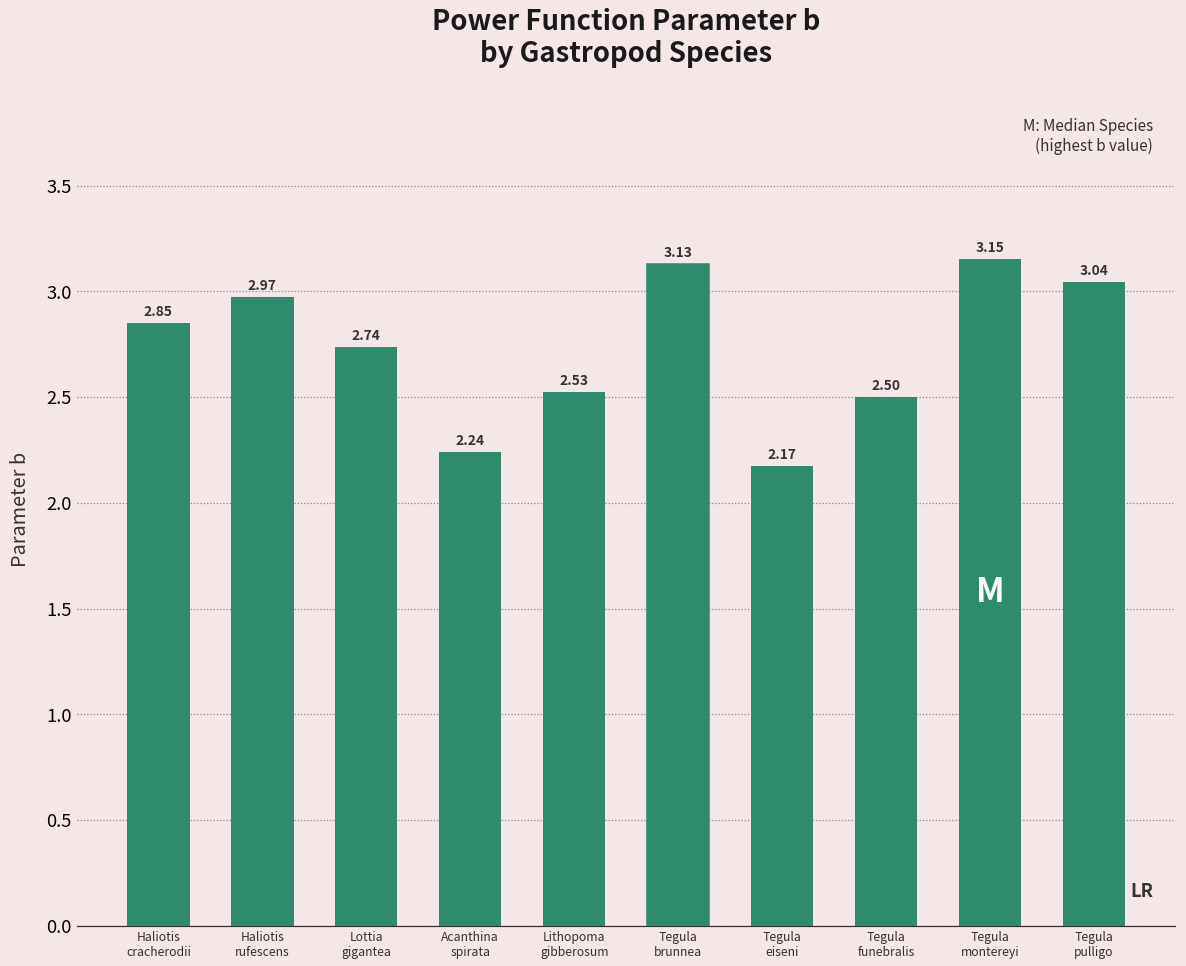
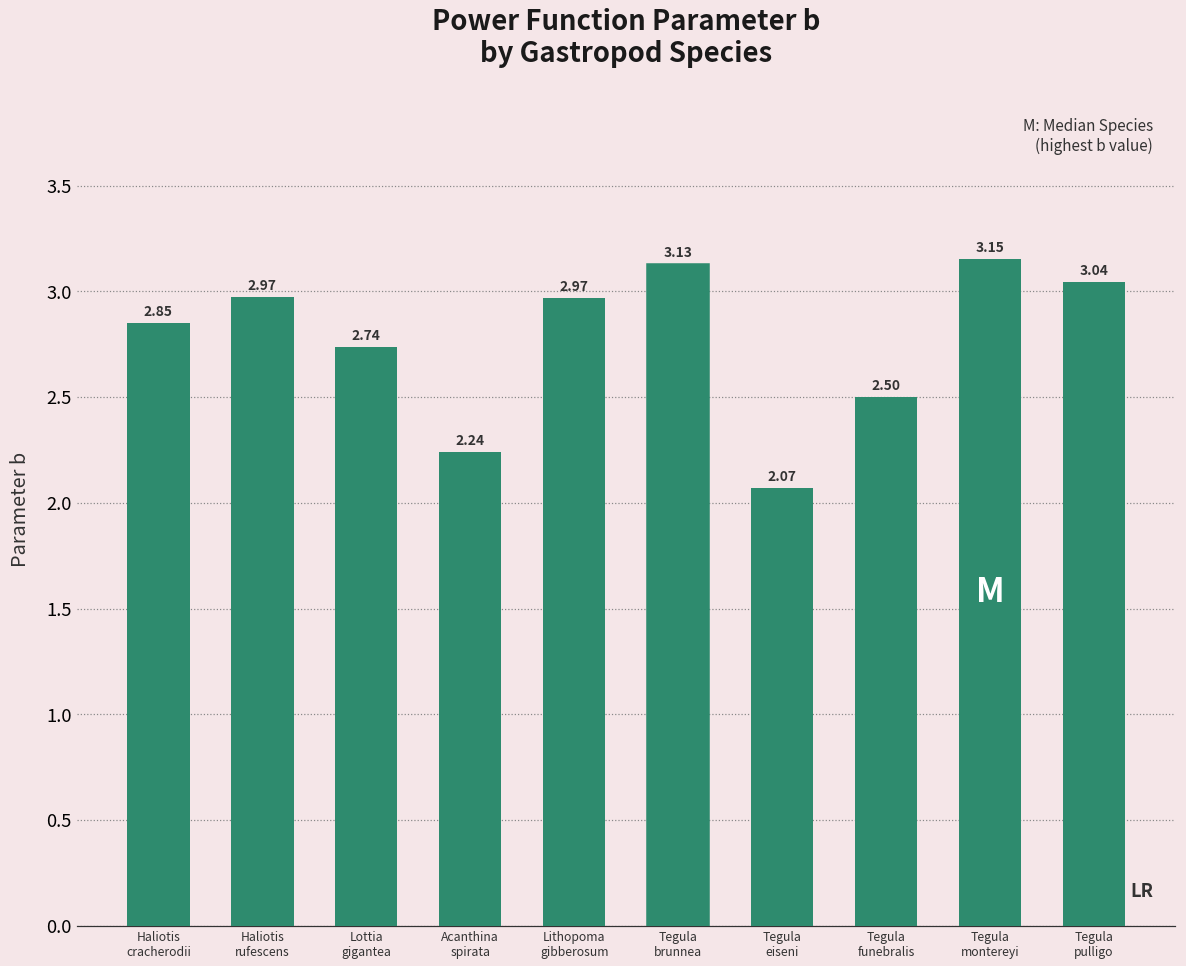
  {
    "Haliotis cracherodii": 2.85,
    "Haliotis rufescens": 2.97,
    "Lottia gigantea": 2.74,
    "Acanthina spirata": 2.24,
-   "Lithopoma gibberosum": 2.53,
+   "Lithopoma gibberosum": 2.97,
    "Tegula brunnea": 3.13,
-   "Tegula eiseni": 2.17,
+   "Tegula eiseni": 2.07,
    "Tegula funebralis": 2.50,
    "Tegula montereyi": 3.15,
    "Tegula pulligo": 3.04
  }
